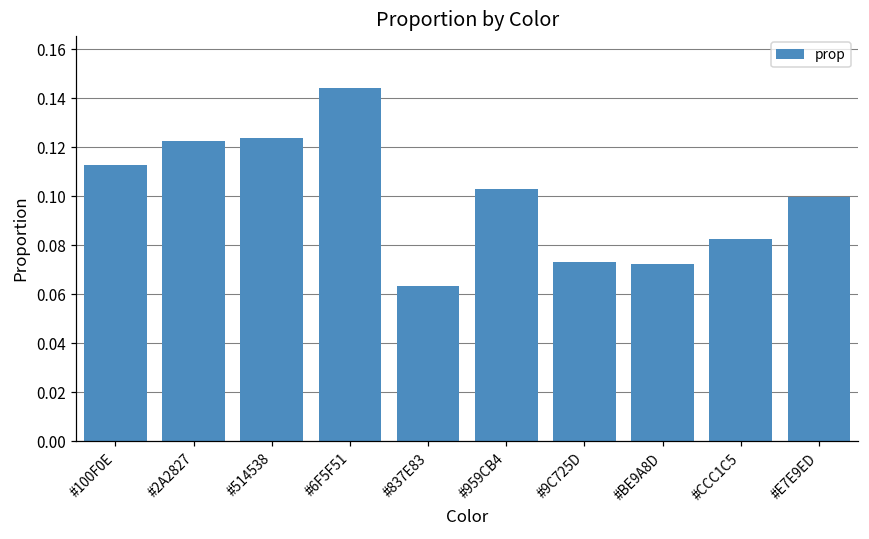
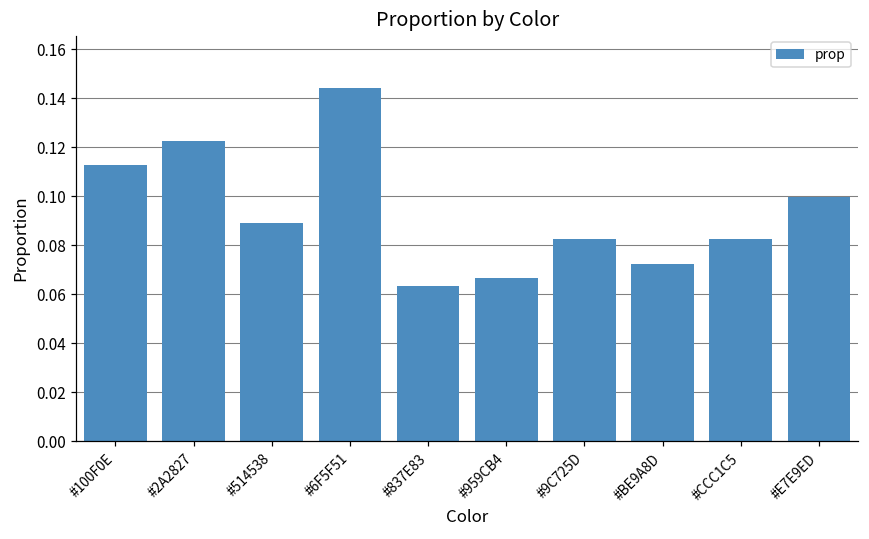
  {
    "#100F0E": 0.113,
    "#2A2827": 0.122,
-   "#514538": 0.124,
+   "#514538": 0.089,
    "#6F5F51": 0.144,
    "#837E83": 0.063,
-   "#959CB4": 0.103,
-   "#9C725D": 0.073,
+   "#959CB4": 0.067,
+   "#9C725D": 0.083,
    "#BE9A8D": 0.072,
    "#CCC1C5": 0.082,
    "#E7E9ED": 0.099
  }
